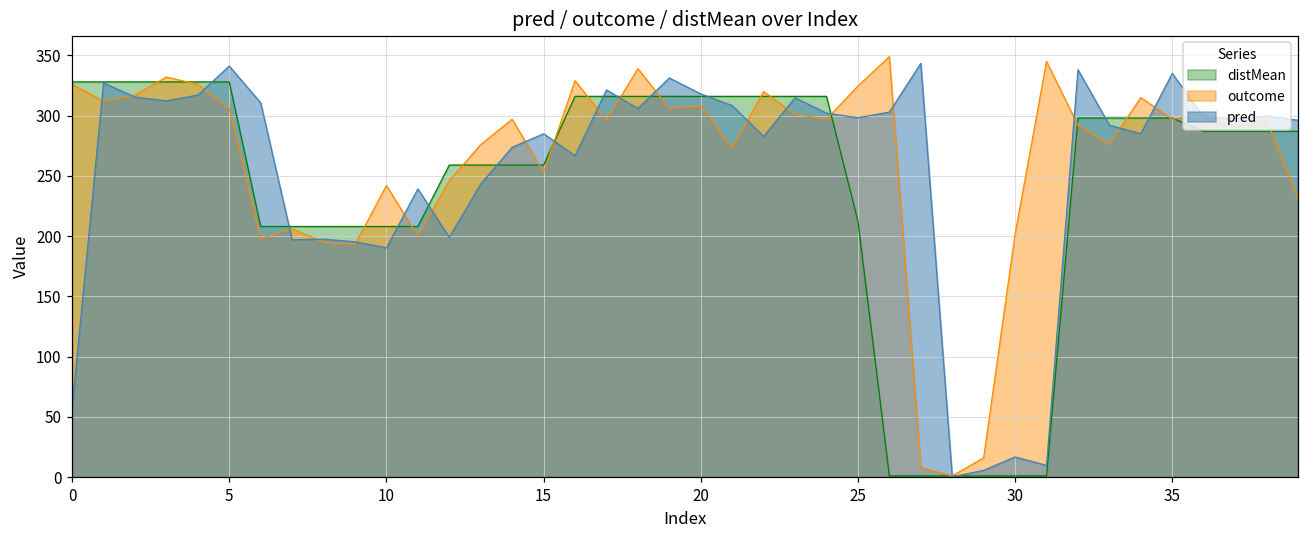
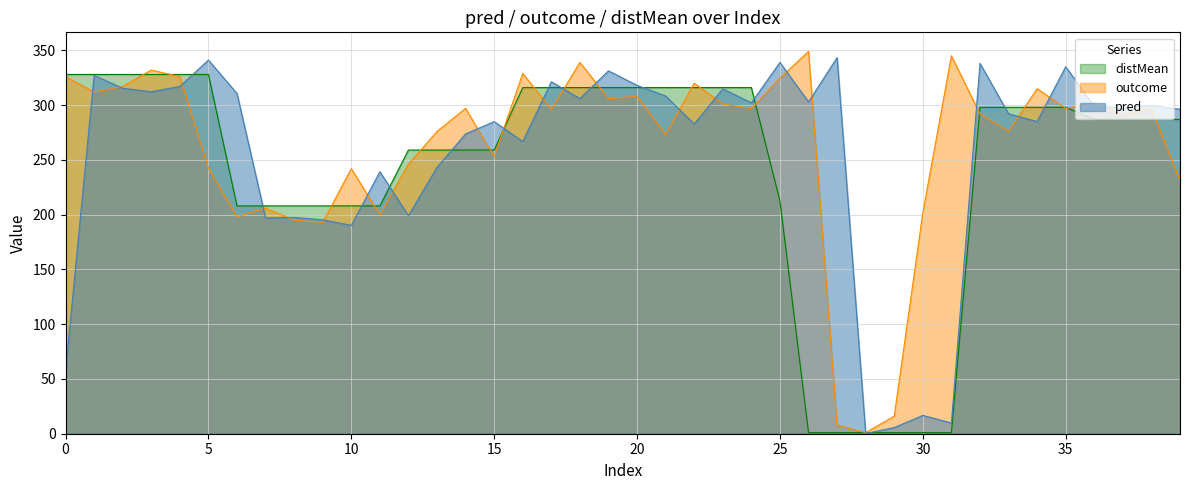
  {
    "distMean": {
      "5": 328,
      "10": 208,
      "15": 259,
      "25": 212,
      "30": 1
    },
    "outcome": {
-     "5": 306,
+     "5": 243,
      "10": 242,
      "15": 253,
      "20": 308,
      "25": 325,
      "30": 202
    },
    "pred": {
      "0": 57,
      "5": 341,
      "10": 190,
      "15": 285,
-     "25": 298,
+     "25": 339,
      "30": 17,
      "35": 335
    }
  }
